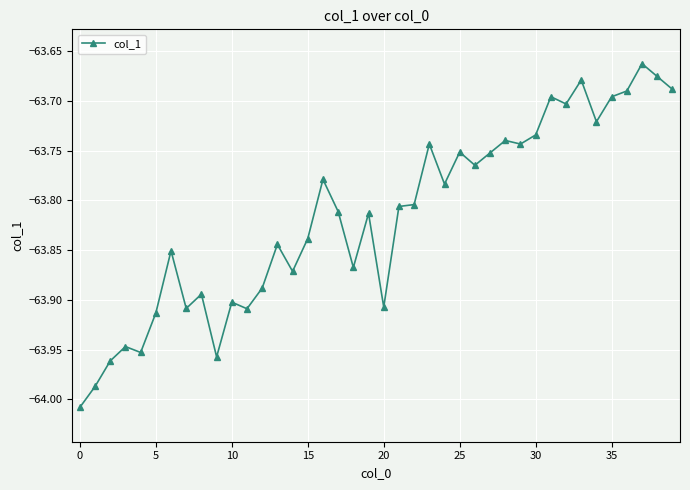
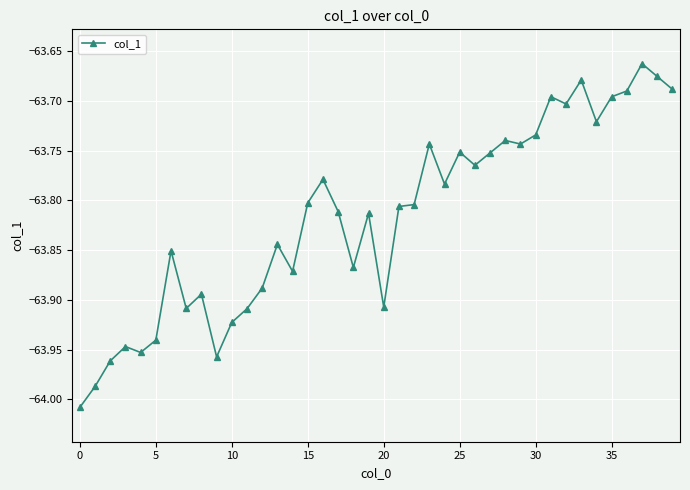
  {
    "0": -64.01,
-   "5": -63.91,
-   "10": -63.90,
-   "15": -63.84,
+   "5": -63.94,
+   "10": -63.92,
+   "15": -63.80,
    "20": -63.91,
    "25": -63.75,
    "30": -63.73,
    "35": -63.70
  }
